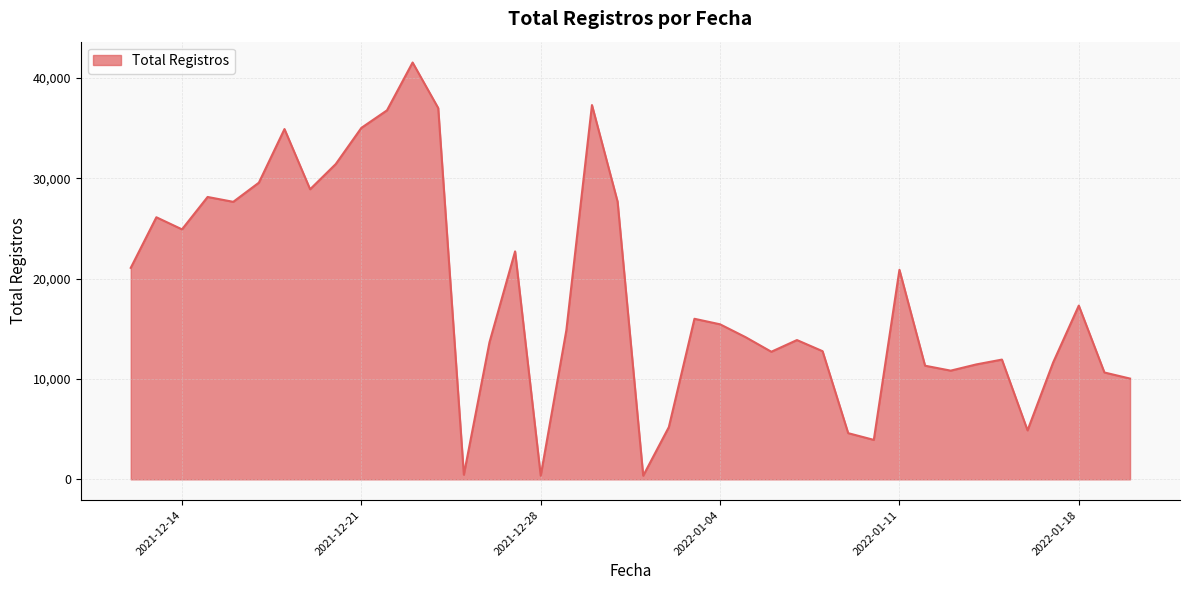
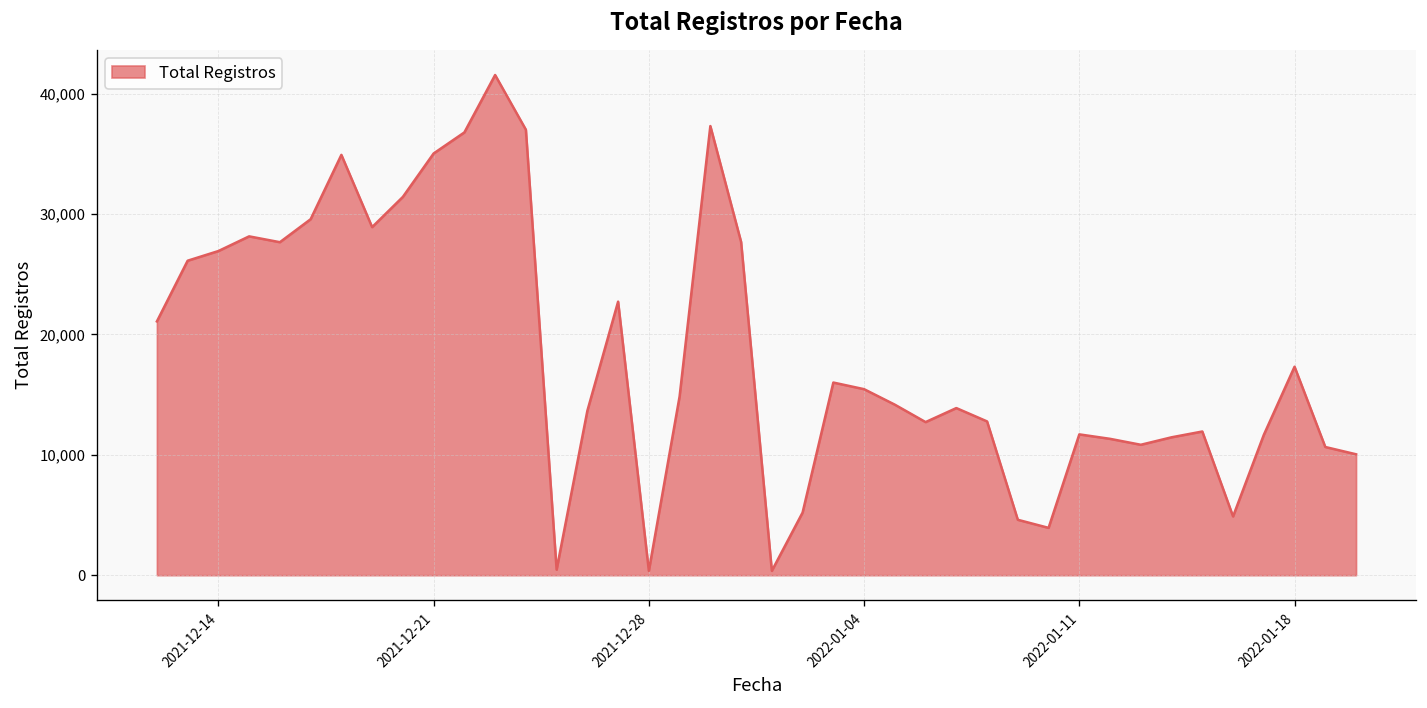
  {
-   "2021-12-14": "24,900",
+   "2021-12-14": "26,900",
    "2021-12-21": "35,000",
    "2021-12-28": "400",
    "2022-01-04": "15,500",
-   "2022-01-11": "20,900",
+   "2022-01-11": "11,700",
    "2022-01-18": "17,300"
  }
